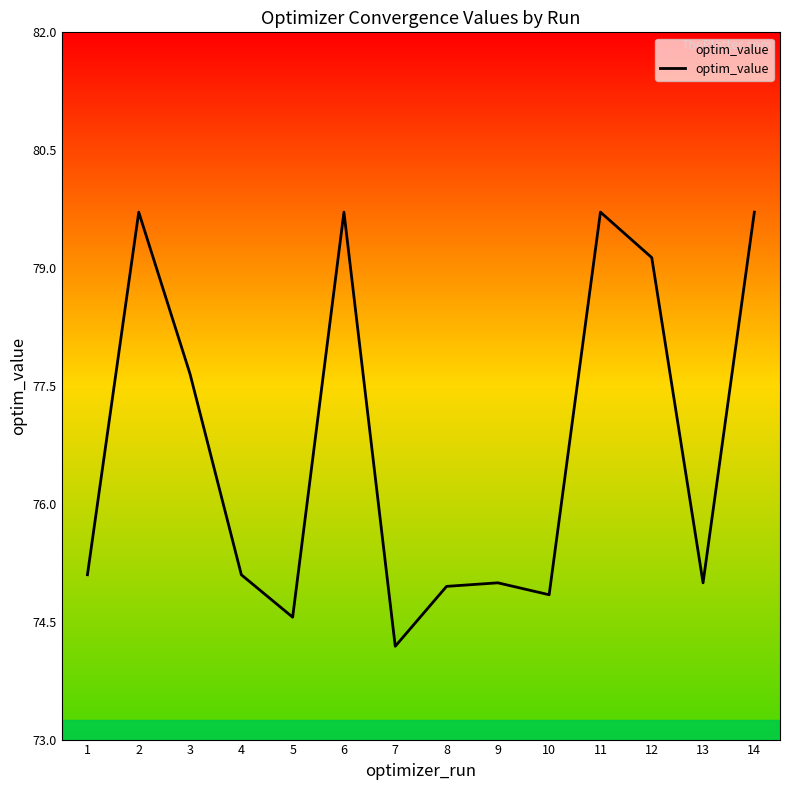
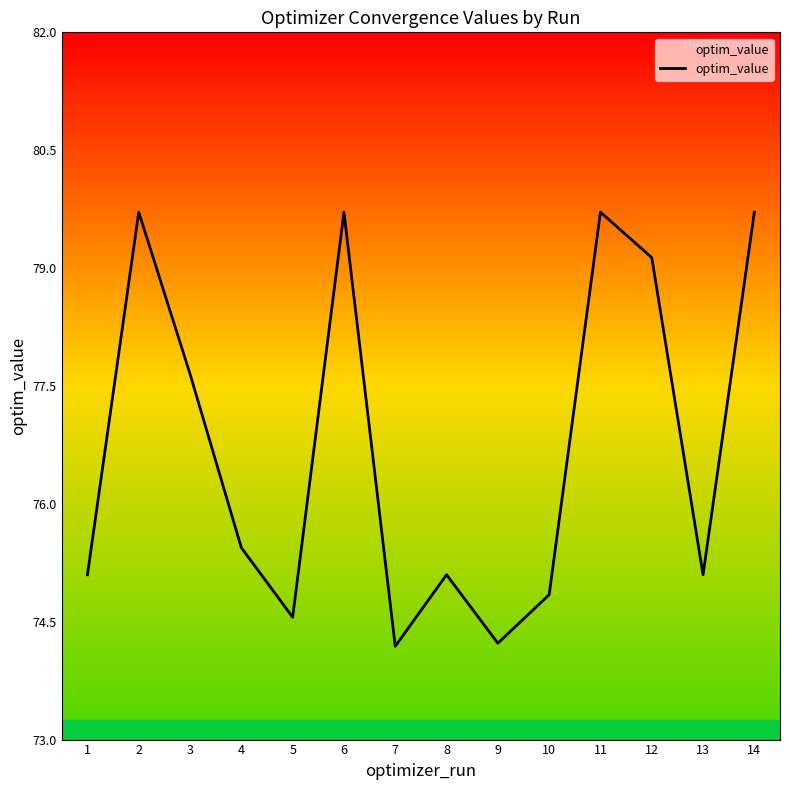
  {
    "1": 75.1,
    "2": 79.7,
    "3": 77.7,
-   "4": 75.1,
+   "4": 75.4,
    "5": 74.6,
    "6": 79.7,
    "7": 74.2,
-   "8": 74.9,
-   "9": 75.0,
+   "8": 75.1,
+   "9": 74.2,
    "10": 74.8,
    "11": 79.7,
    "12": 79.1,
-   "13": 75.0,
+   "13": 75.1,
    "14": 79.7
  }
